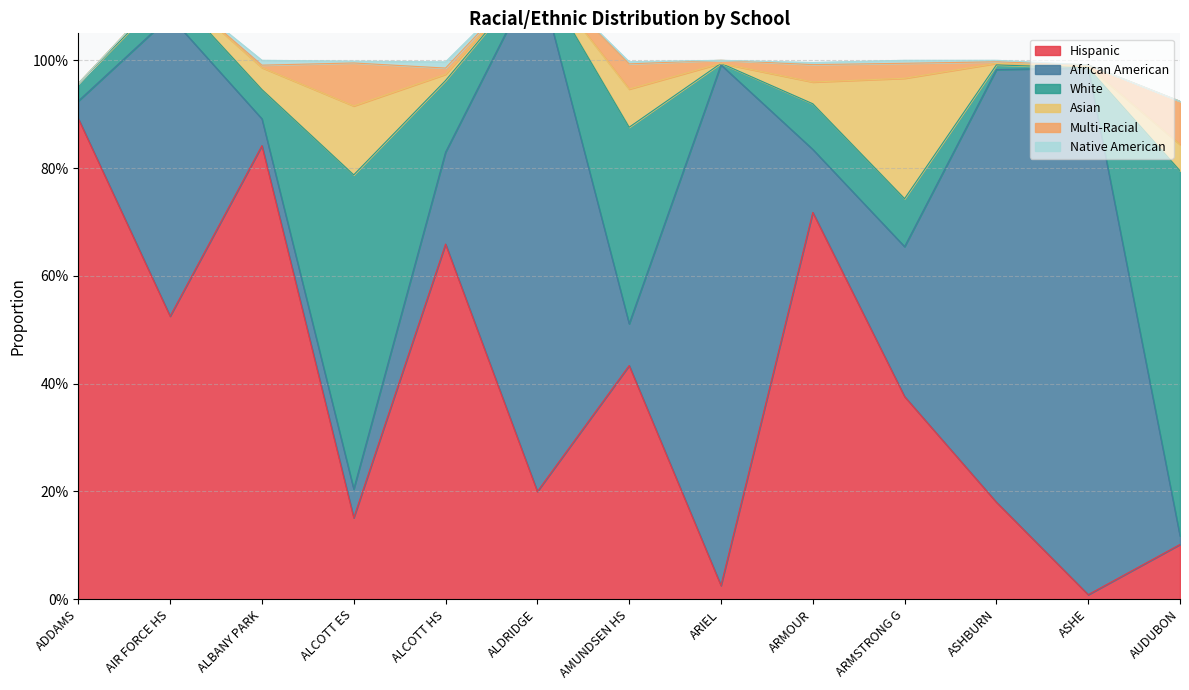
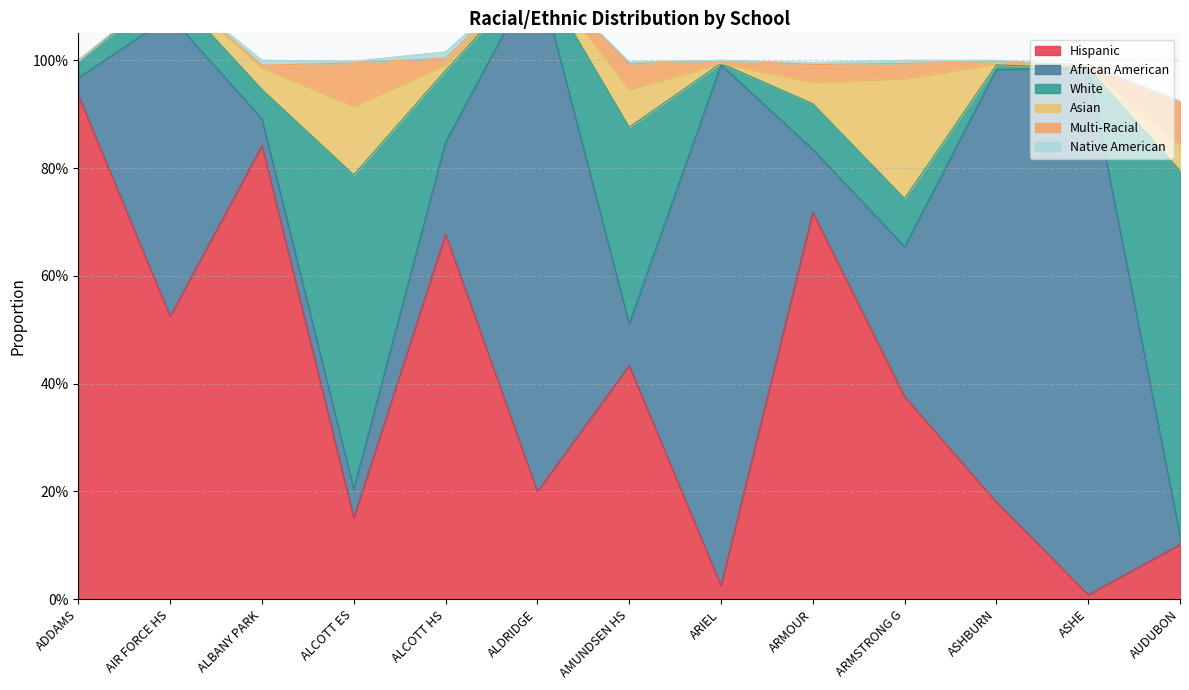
  {
    "Hispanic": {
-     "ADDAMS": "89%",
+     "ADDAMS": "93%",
      "AIR FORCE HS": "53%",
      "ALBANY PARK": "84%",
      "ALCOTT ES": "15%",
-     "ALCOTT HS": "66%",
+     "ALCOTT HS": "68%",
      "ALDRIDGE": "20%",
      "AMUNDSEN HS": "43%",
      "ARIEL": "3%",
      "ARMOUR": "72%",
      "ARMSTRONG G": "38%",
      "ASHBURN": "18%",
      "ASHE": "1%",
      "AUDUBON": "10%"
    },
    "Native American": {
      "ALBANY PARK": "1%",
      "ALCOTT HS": "1%",
      "ARMSTRONG G": "1%"
    }
  }
